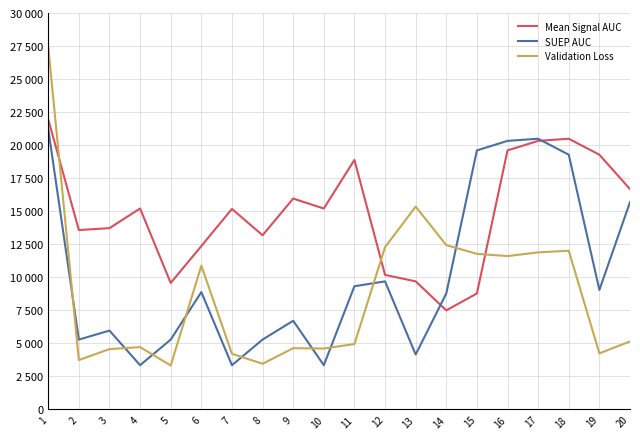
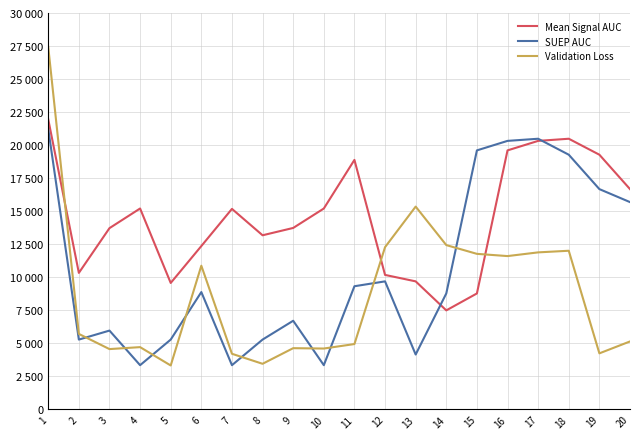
  {
    "Mean Signal AUC": {
      "1": 22000,
-     "2": 13600,
+     "2": 10300,
      "3": 13700,
      "4": 15200,
      "5": 9600,
      "6": 12400,
      "7": 15200,
      "8": 13200,
-     "9": 16000,
+     "9": 13700,
      "10": 15200,
      "11": 18900,
      "12": 10200,
      "13": 9700,
      "14": 7500,
      "15": 8800,
      "16": 19600,
      "18": 20500,
      "19": 19300,
      "20": 16700
    },
    "SUEP AUC": {
      "1": 21200,
      "2": 5300,
      "3": 6000,
      "4": 3300,
      "5": 5300,
      "6": 8900,
      "7": 3300,
      "8": 5300,
      "9": 6700,
      "10": 3300,
      "11": 9300,
      "12": 9700,
      "13": 4100,
      "14": 8800,
      "15": 19600,
      "16": 20300,
      "18": 19300,
-     "19": 9000,
+     "19": 16700,
      "20": 15700
    },
    "Validation Loss": {
      "1": 27400,
-     "2": 3700,
+     "2": 5700,
      "3": 4600,
      "4": 4700,
      "5": 3300,
      "6": 10900,
      "7": 4200,
      "8": 3400,
      "9": 4600,
      "10": 4600,
      "11": 4900,
      "12": 12300,
      "13": 15300,
      "14": 12400,
      "15": 11800,
      "16": 11600,
      "17": 11900,
      "18": 12000,
      "19": 4200,
      "20": 5100
    }
  }
